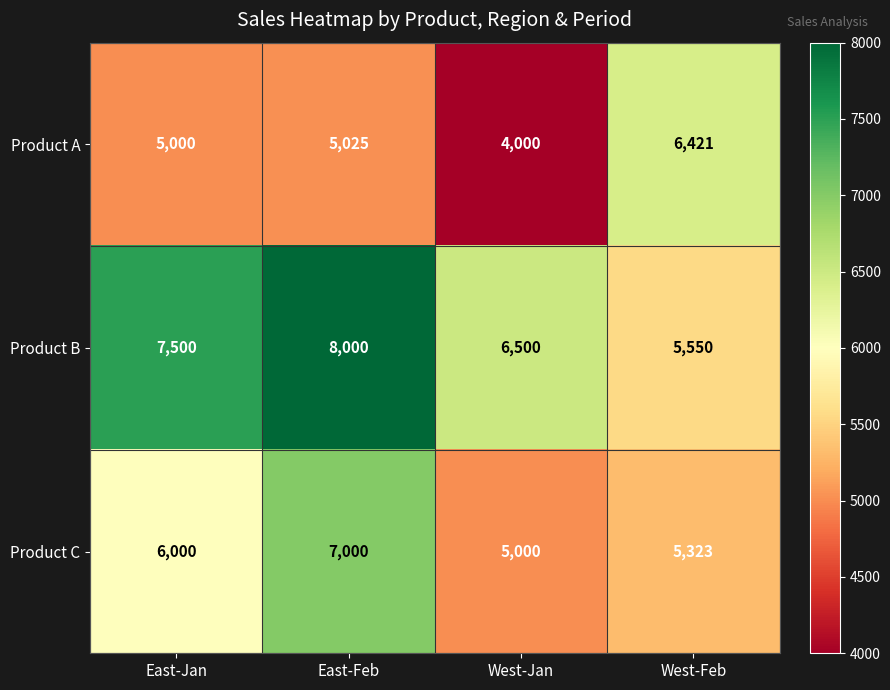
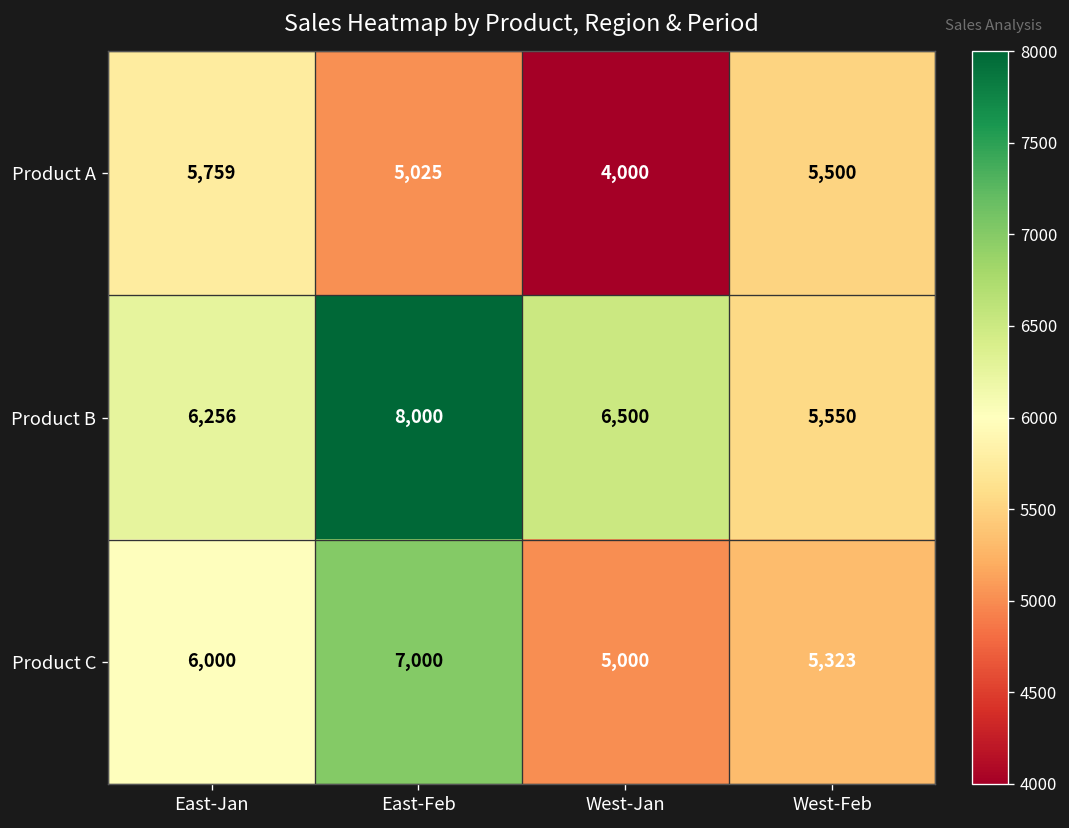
  {
    "Product A": {
-     "East-Jan": "5,000",
+     "East-Jan": "5,759",
      "East-Feb": "5,025",
      "West-Jan": "4,000",
-     "West-Feb": "6,421"
+     "West-Feb": "5,500"
    },
    "Product B": {
-     "East-Jan": "7,500",
+     "East-Jan": "6,256",
      "East-Feb": "8,000",
      "West-Jan": "6,500",
      "West-Feb": "5,550"
    },
    "Product C": {
      "East-Jan": "6,000",
      "East-Feb": "7,000",
      "West-Jan": "5,000",
      "West-Feb": "5,323"
    }
  }
